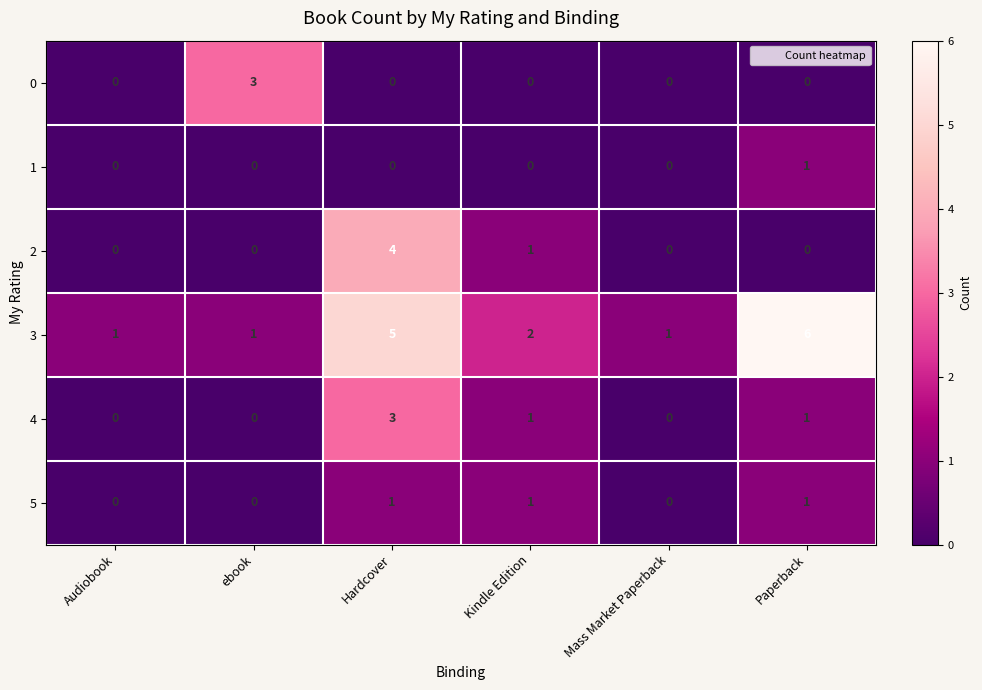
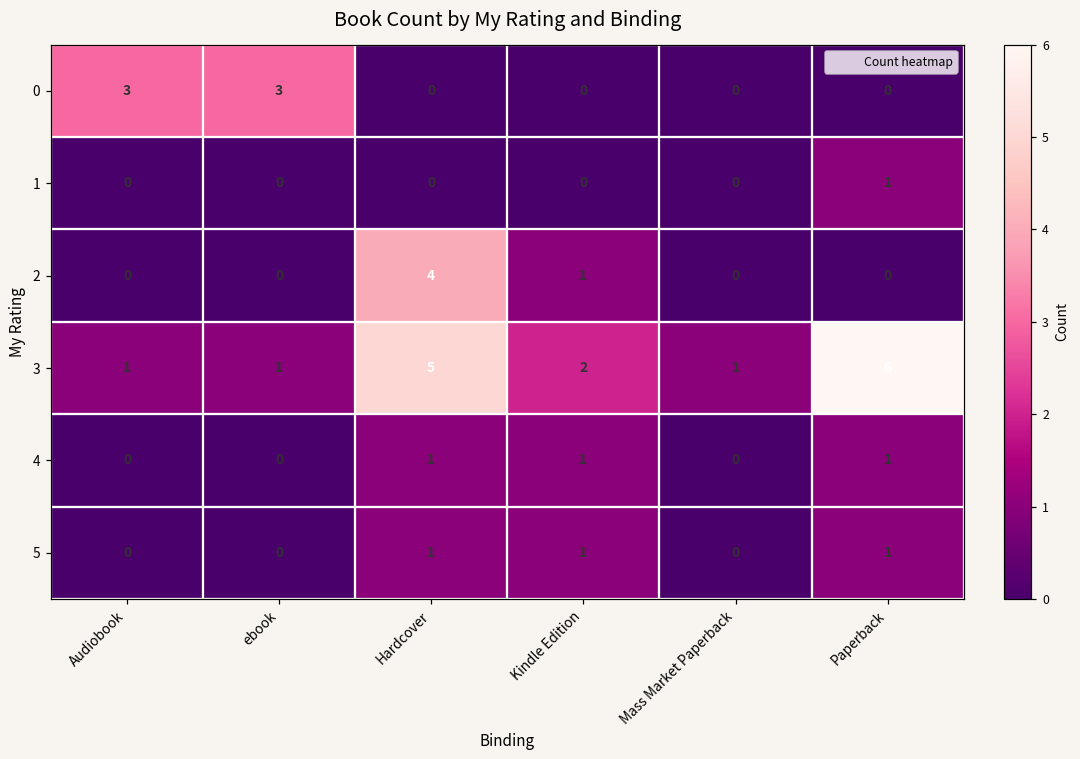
  {
    "0": {
-     "Audiobook": 0,
+     "Audiobook": 3,
      "ebook": 3,
      "Hardcover": 0,
      "Kindle Edition": 0,
      "Mass Market Paperback": 0,
      "Paperback": 0
    },
    "1": {
      "Audiobook": 0,
      "ebook": 0,
      "Hardcover": 0,
      "Kindle Edition": 0,
      "Mass Market Paperback": 0,
      "Paperback": 1
    },
    "2": {
      "Audiobook": 0,
      "ebook": 0,
      "Hardcover": 4,
      "Kindle Edition": 1,
      "Mass Market Paperback": 0,
      "Paperback": 0
    },
    "3": {
      "Audiobook": 1,
      "ebook": 1,
      "Kindle Edition": 2,
      "Mass Market Paperback": 1
    },
    "4": {
      "Audiobook": 0,
      "ebook": 0,
-     "Hardcover": 3,
+     "Hardcover": 1,
      "Kindle Edition": 1,
      "Mass Market Paperback": 0,
      "Paperback": 1
    },
    "5": {
      "Audiobook": 0,
      "ebook": 0,
      "Hardcover": 1,
      "Kindle Edition": 1,
      "Mass Market Paperback": 0,
      "Paperback": 1
    }
  }
